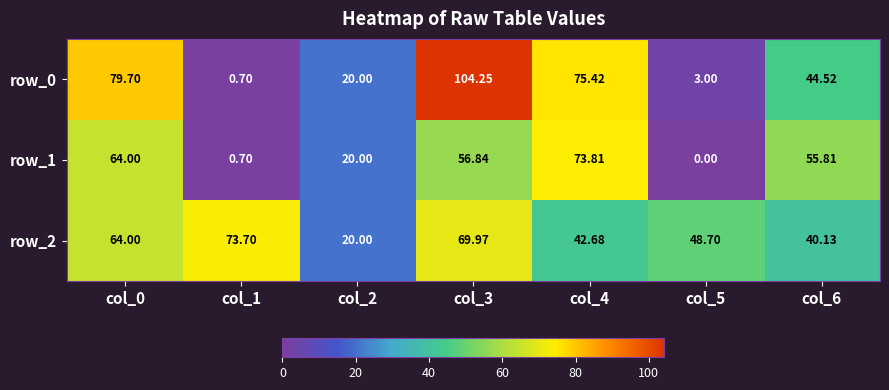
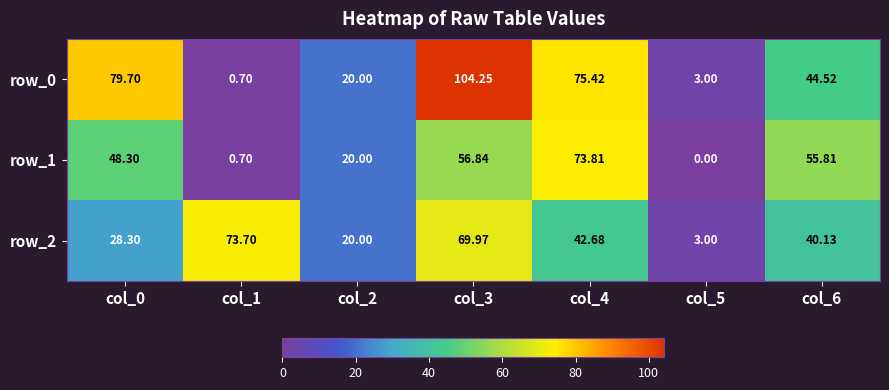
  {
    "row_0": {
      "col_0": 79.70,
      "col_1": 0.70,
      "col_2": 20.00,
      "col_3": 104.25,
      "col_4": 75.42,
      "col_5": 3.00,
      "col_6": 44.52
    },
    "row_1": {
-     "col_0": 64.00,
+     "col_0": 48.30,
      "col_1": 0.70,
      "col_2": 20.00,
      "col_3": 56.84,
      "col_4": 73.81,
      "col_5": 0.00,
      "col_6": 55.81
    },
    "row_2": {
-     "col_0": 64.00,
+     "col_0": 28.30,
      "col_1": 73.70,
      "col_2": 20.00,
      "col_3": 69.97,
      "col_4": 42.68,
-     "col_5": 48.70,
+     "col_5": 3.00,
      "col_6": 40.13
    }
  }
